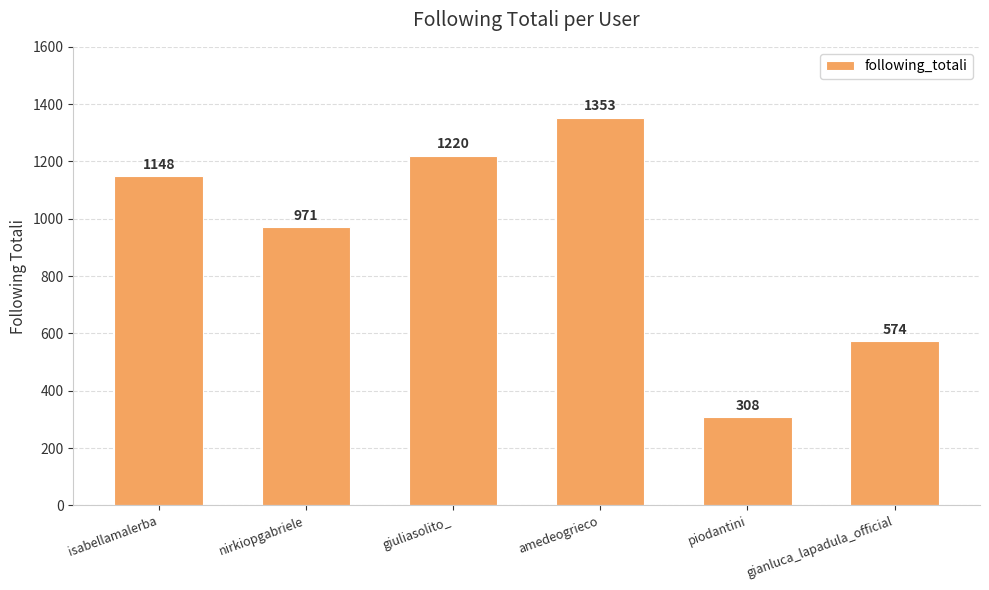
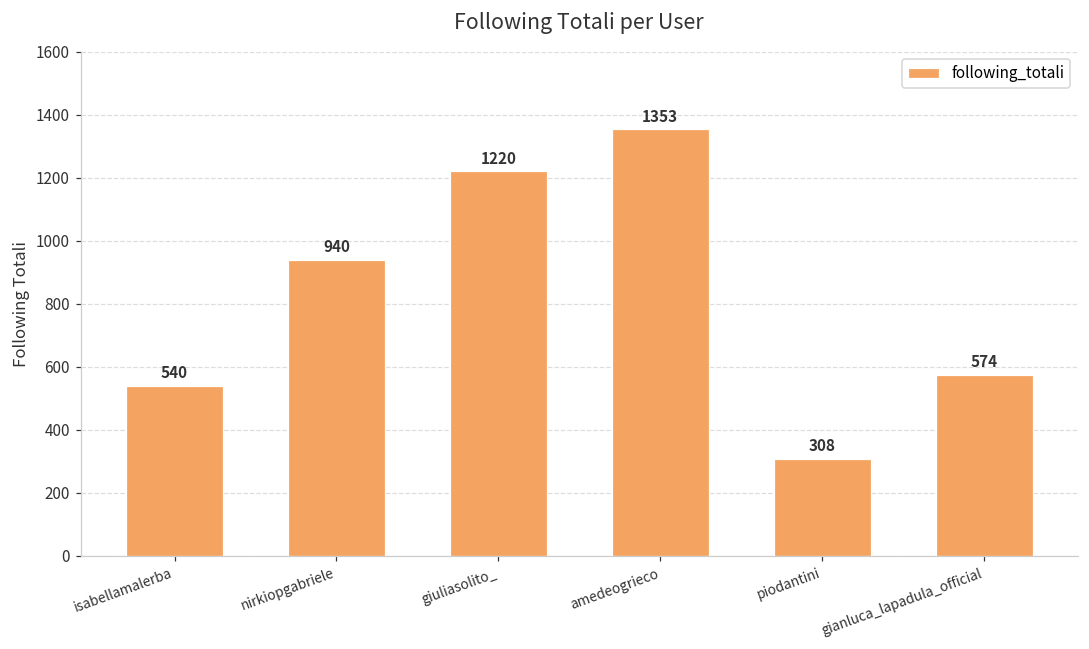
  {
-   "isabellamalerba": 1148,
-   "nirkiopgabriele": 971,
+   "isabellamalerba": 540,
+   "nirkiopgabriele": 940,
    "giuliasolito_": 1220,
    "amedeogrieco": 1353,
    "piodantini": 308,
    "gianluca_lapadula_official": 574
  }
